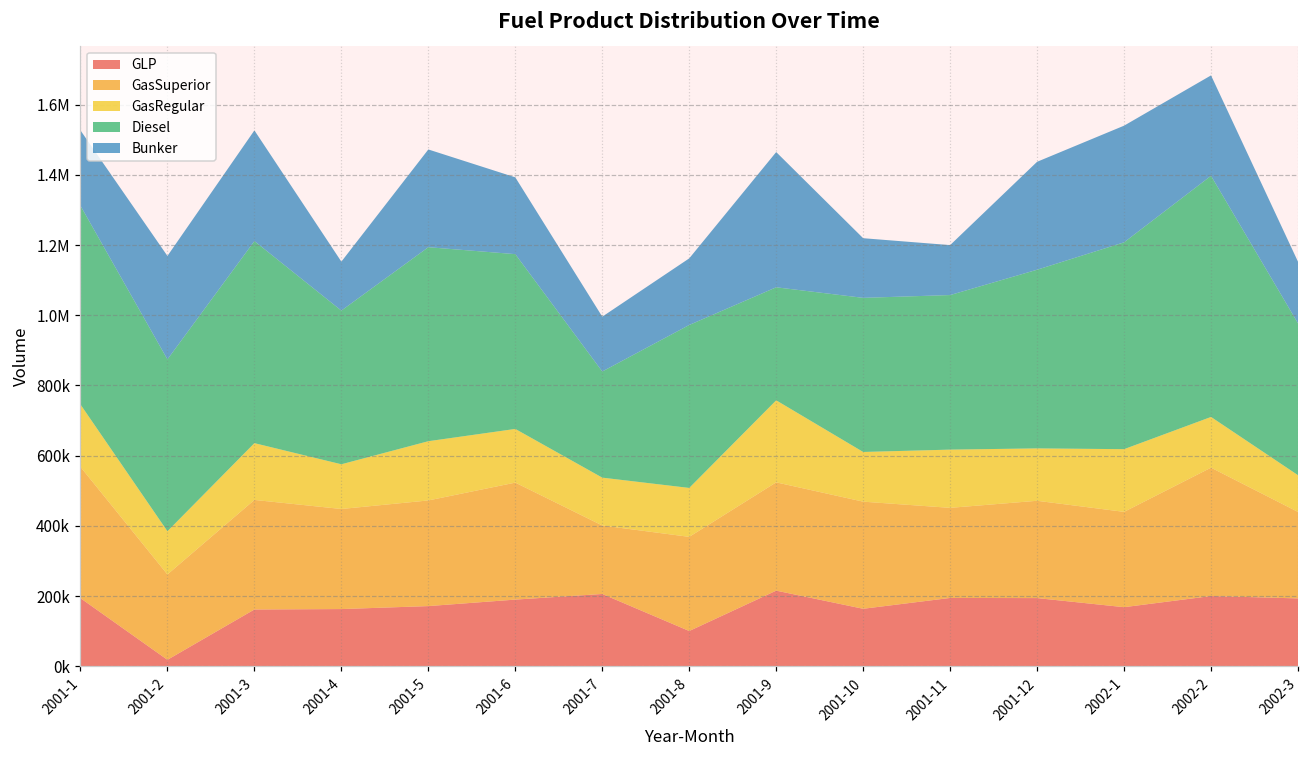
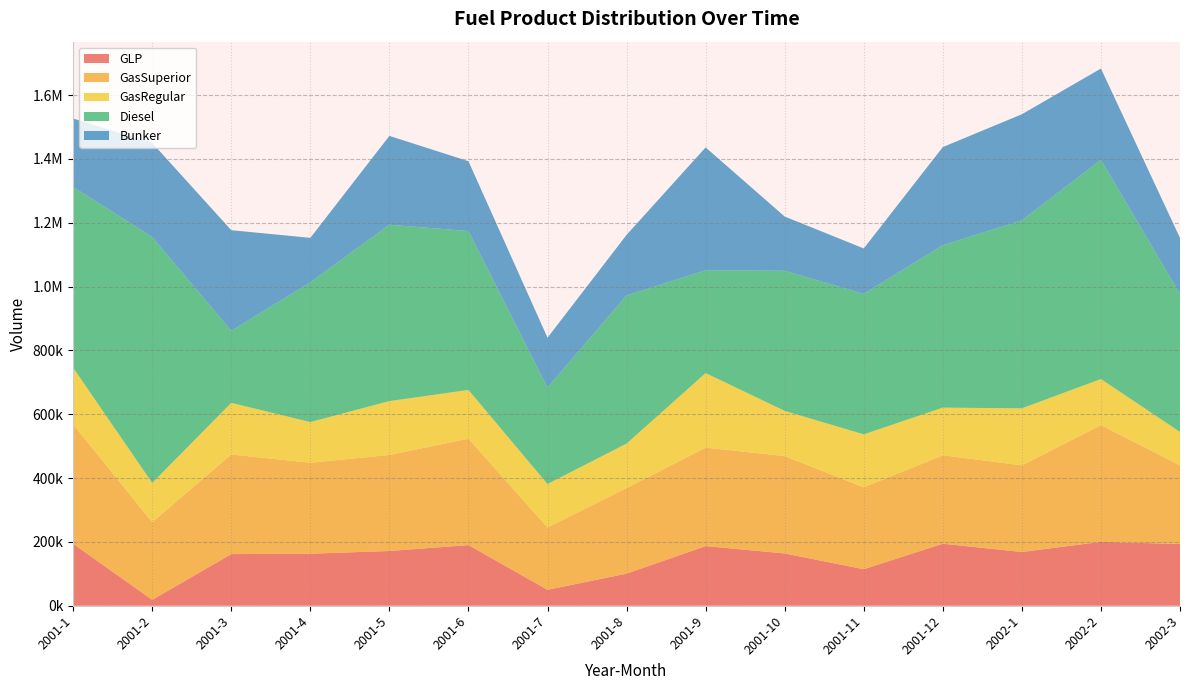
  {
    "GLP": {
      "2001-1": 190000,
      "2001-2": 20000,
      "2001-3": 160000,
      "2001-4": 160000,
      "2001-5": 170000,
      "2001-6": 190000,
-     "2001-7": 210000,
+     "2001-7": 50000,
      "2001-8": 100000,
-     "2001-9": 220000,
+     "2001-9": 190000,
      "2001-10": 160000,
-     "2001-11": 190000,
+     "2001-11": 110000,
      "2001-12": 190000,
      "2002-1": 170000,
      "2002-2": 200000,
      "2002-3": 190000
    },
    "Diesel": {
      "2001-1": 570000,
-     "2001-2": 490000,
-     "2001-3": 580000,
+     "2001-2": 770000,
+     "2001-3": 230000,
      "2001-4": 440000,
      "2001-5": 550000,
      "2001-6": 500000,
      "2001-7": 300000,
      "2001-8": 460000,
      "2001-9": 320000,
      "2001-10": 440000,
      "2001-11": 440000,
      "2001-12": 510000,
      "2002-1": 590000,
      "2002-2": 690000,
      "2002-3": 430000
    },
    "Bunker": {
      "2001-1": 210000,
      "2001-3": 320000,
      "2001-4": 140000,
      "2001-5": 280000,
      "2001-6": 220000,
      "2001-7": 160000,
      "2001-8": 190000,
      "2001-9": 390000,
      "2001-10": 170000,
      "2001-11": 140000,
      "2001-12": 310000,
      "2002-1": 330000,
      "2002-2": 290000,
      "2002-3": 180000
    }
  }
